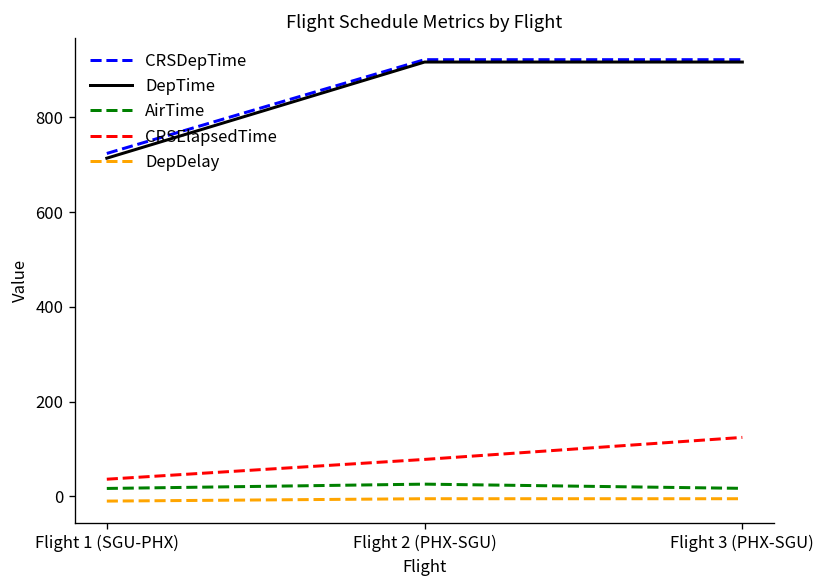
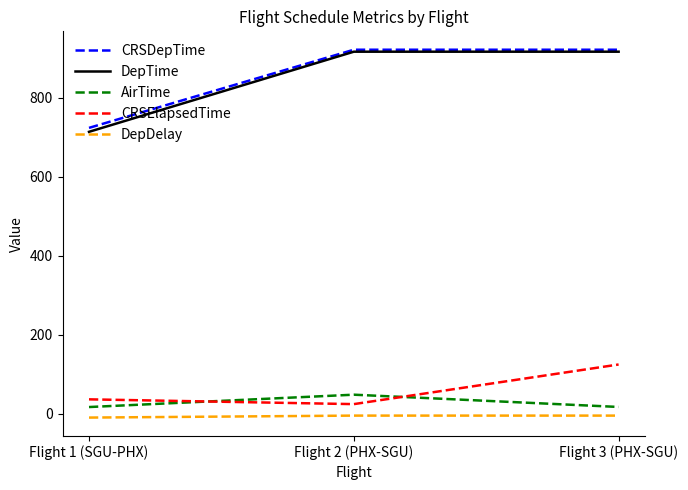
  {
    "CRSDepTime": {
      "Flight 1 (SGU-PHX)": 720
    },
    "DepTime": {
      "Flight 1 (SGU-PHX)": 710
    },
    "AirTime": {
      "Flight 1 (SGU-PHX)": 20,
-     "Flight 2 (PHX-SGU)": 30,
+     "Flight 2 (PHX-SGU)": 50,
      "Flight 3 (PHX-SGU)": 20
    },
    "CRSElapsedTime": {
      "Flight 1 (SGU-PHX)": 40,
-     "Flight 2 (PHX-SGU)": 80,
+     "Flight 2 (PHX-SGU)": 20,
      "Flight 3 (PHX-SGU)": 120
    },
    "DepDelay": {
      "Flight 1 (SGU-PHX)": -10,
      "Flight 2 (PHX-SGU)": -10,
      "Flight 3 (PHX-SGU)": -10
    }
  }
